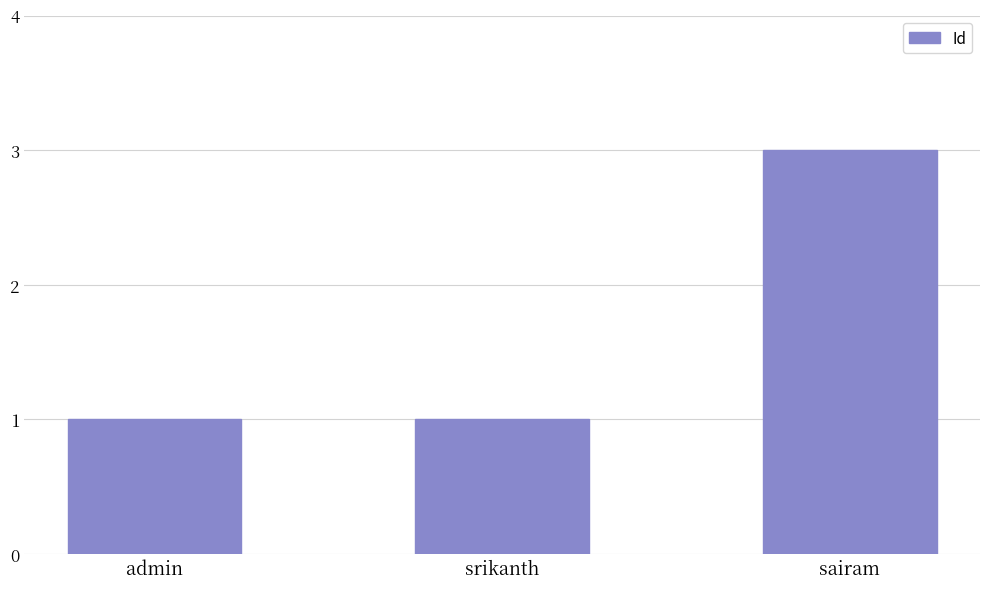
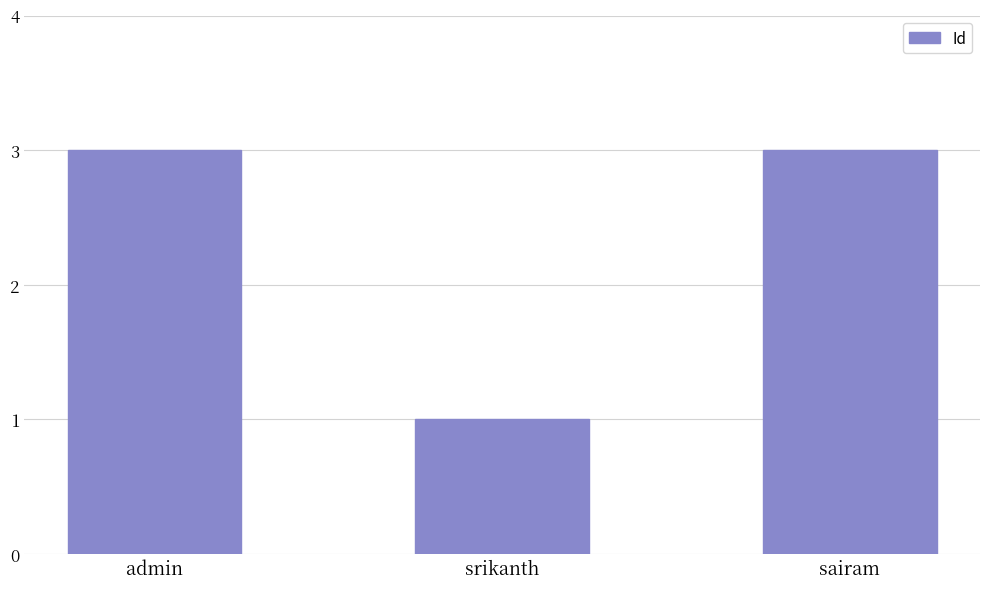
  {
-   "admin": 1,
+   "admin": 3,
    "srikanth": 1,
    "sairam": 3
  }
